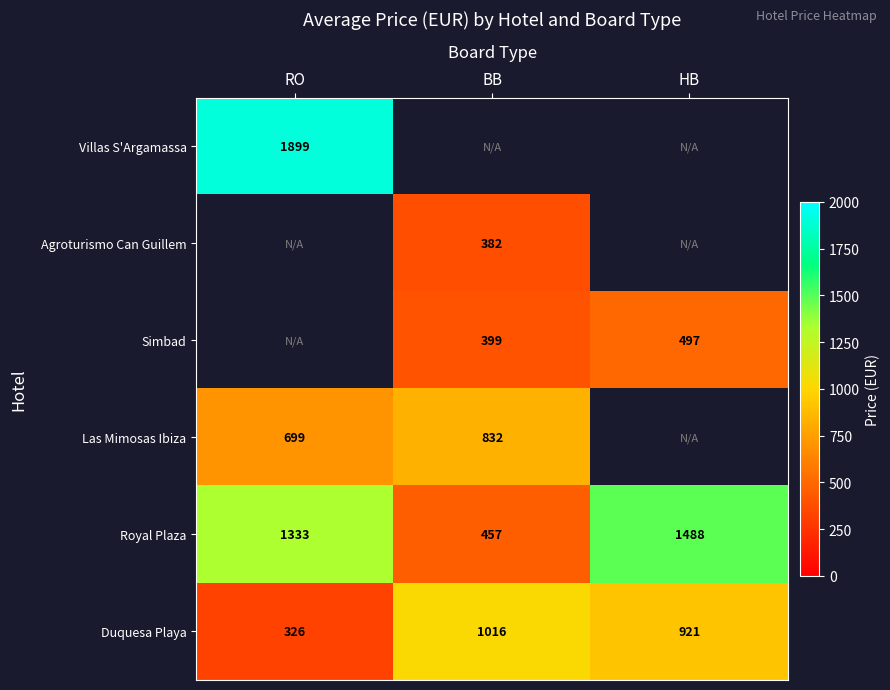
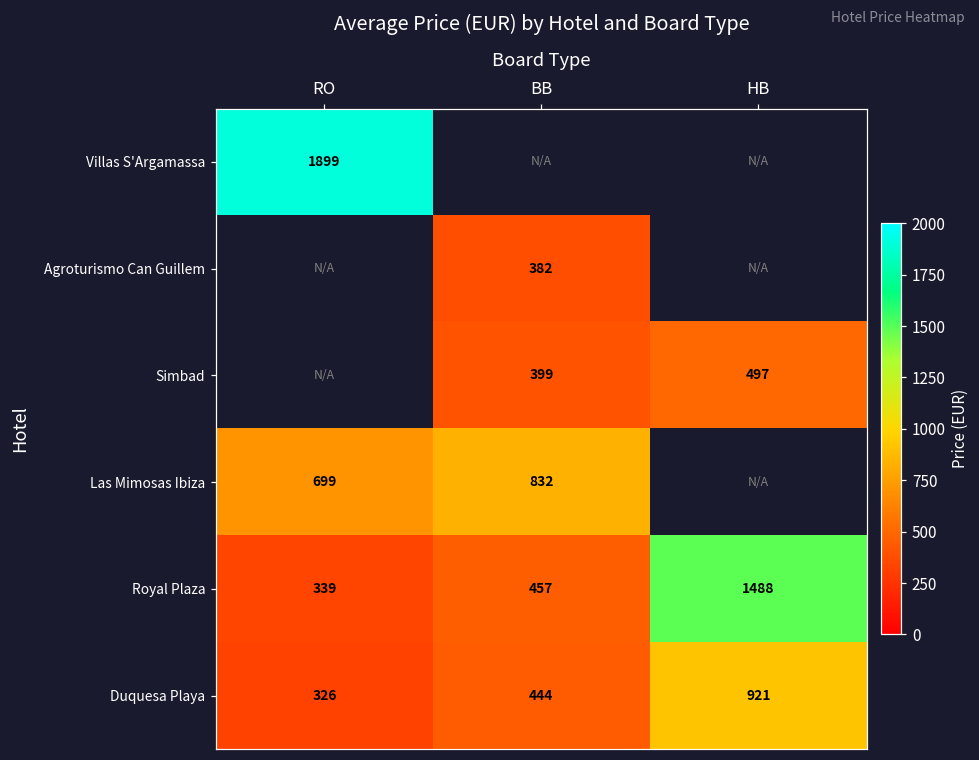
  {
    "Villas S'Argamassa": {
      "RO": 1899
    },
    "Agroturismo Can Guillem": {
      "BB": 382
    },
    "Simbad": {
      "BB": 399,
      "HB": 497
    },
    "Las Mimosas Ibiza": {
      "RO": 699,
      "BB": 832
    },
    "Royal Plaza": {
-     "RO": 1333,
+     "RO": 339,
      "BB": 457,
      "HB": 1488
    },
    "Duquesa Playa": {
      "RO": 326,
-     "BB": 1016,
+     "BB": 444,
      "HB": 921
    }
  }
